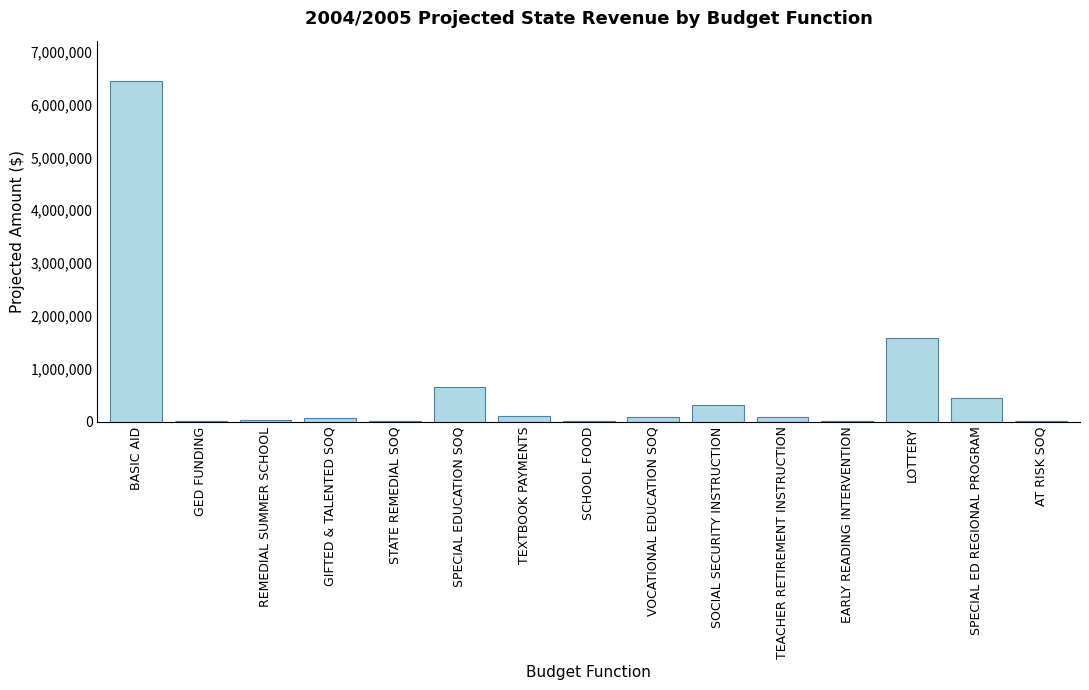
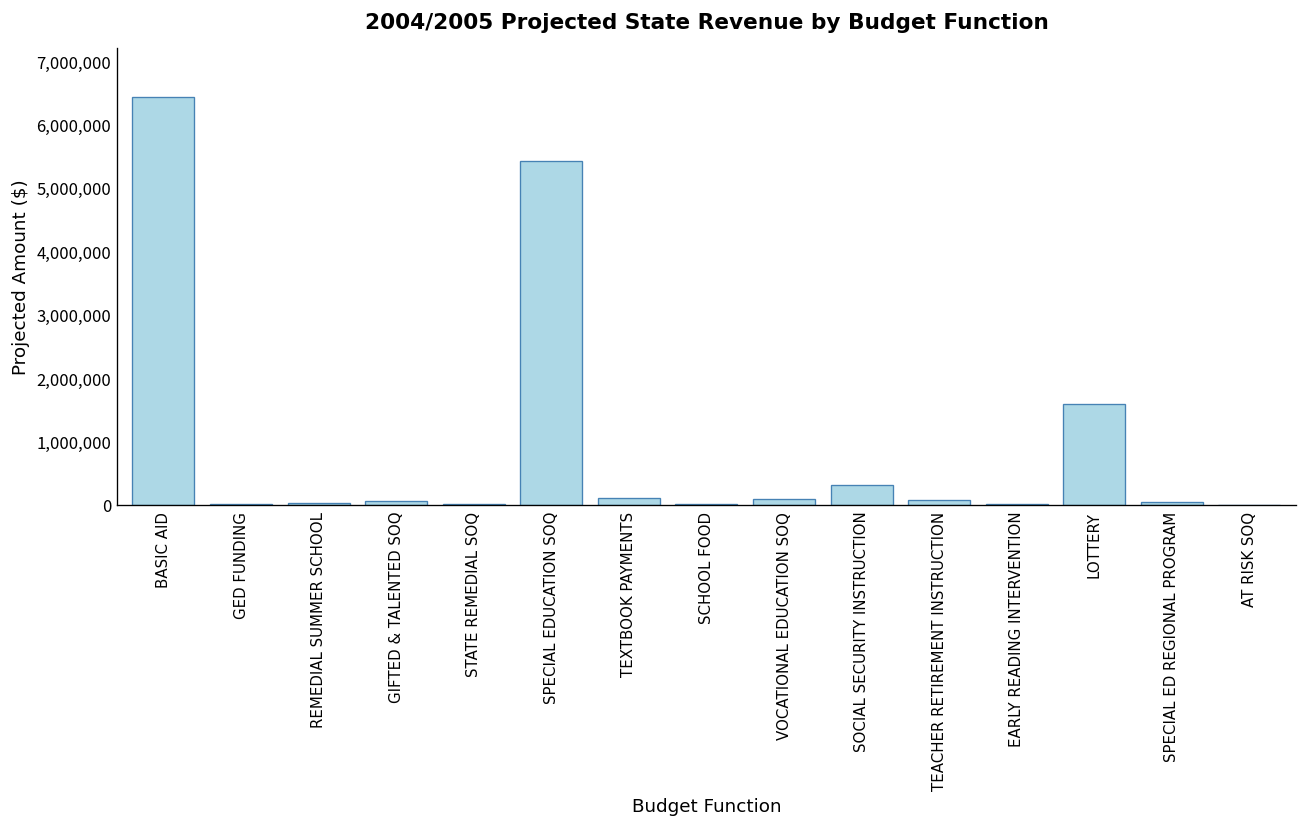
  {
    "BASIC AID": "6,400,000",
    "GIFTED & TALENTED SOQ": "100,000",
-   "SPECIAL EDUCATION SOQ": "700,000",
+   "SPECIAL EDUCATION SOQ": "5,400,000",
    "TEXTBOOK PAYMENTS": "100,000",
    "VOCATIONAL EDUCATION SOQ": "100,000",
    "SOCIAL SECURITY INSTRUCTION": "300,000",
    "TEACHER RETIREMENT INSTRUCTION": "100,000",
    "LOTTERY": "1,600,000",
-   "SPECIAL ED REGIONAL PROGRAM": "400,000"
+   "SPECIAL ED REGIONAL PROGRAM": "0"
  }
